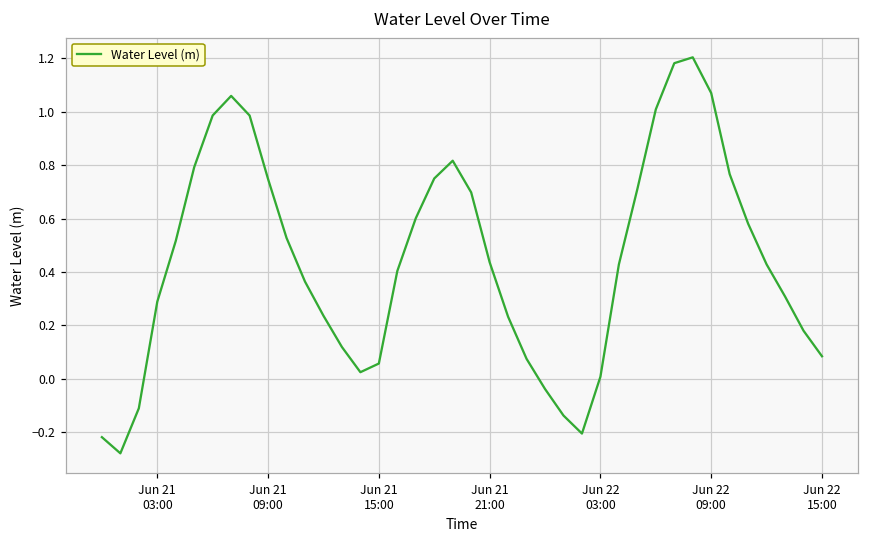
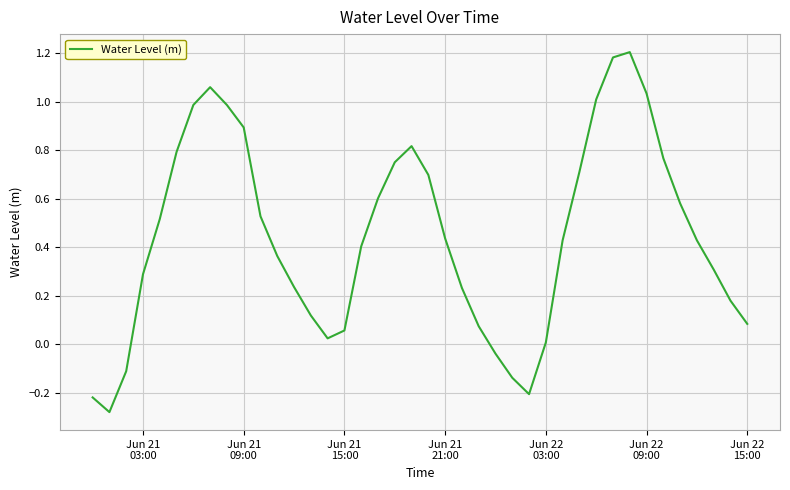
  {
    "Jun 21 03:00": 0.29,
-   "Jun 21 09:00": 0.75,
+   "Jun 21 09:00": 0.89,
    "Jun 21 15:00": 0.06,
    "Jun 21 21:00": 0.44,
    "Jun 22 03:00": 0.01,
-   "Jun 22 09:00": 1.07,
+   "Jun 22 09:00": 1.03,
    "Jun 22 15:00": 0.08
  }
